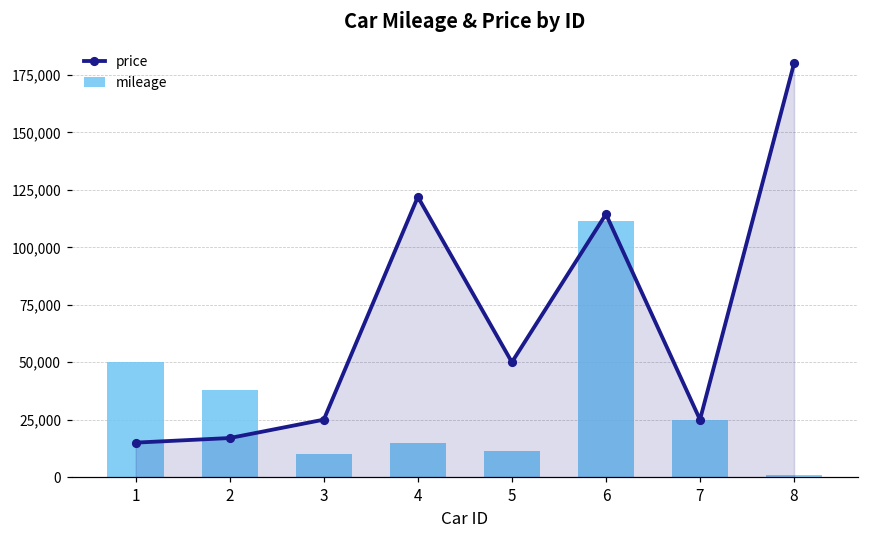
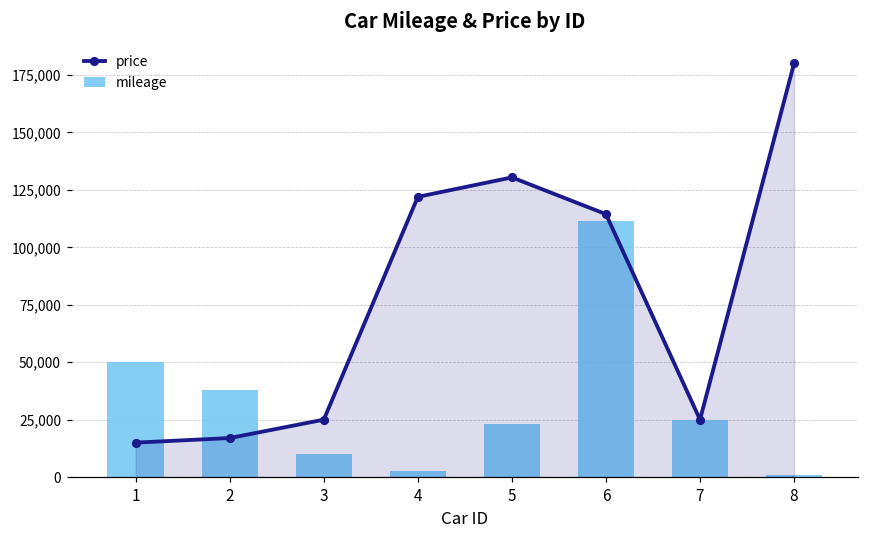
  {
    "mileage": {
      "1": "50,000",
      "2": "38,000",
      "3": "10,000",
-     "4": "15,000",
-     "5": "11,000",
+     "4": "3,000",
+     "5": "23,000",
      "6": "112,000",
      "7": "25,000"
    },
    "price": {
      "1": "15,000",
      "2": "17,000",
      "3": "25,000",
      "4": "122,000",
-     "5": "50,000",
+     "5": "130,000",
      "6": "114,000",
      "7": "25,000",
      "8": "180,000"
    }
  }
